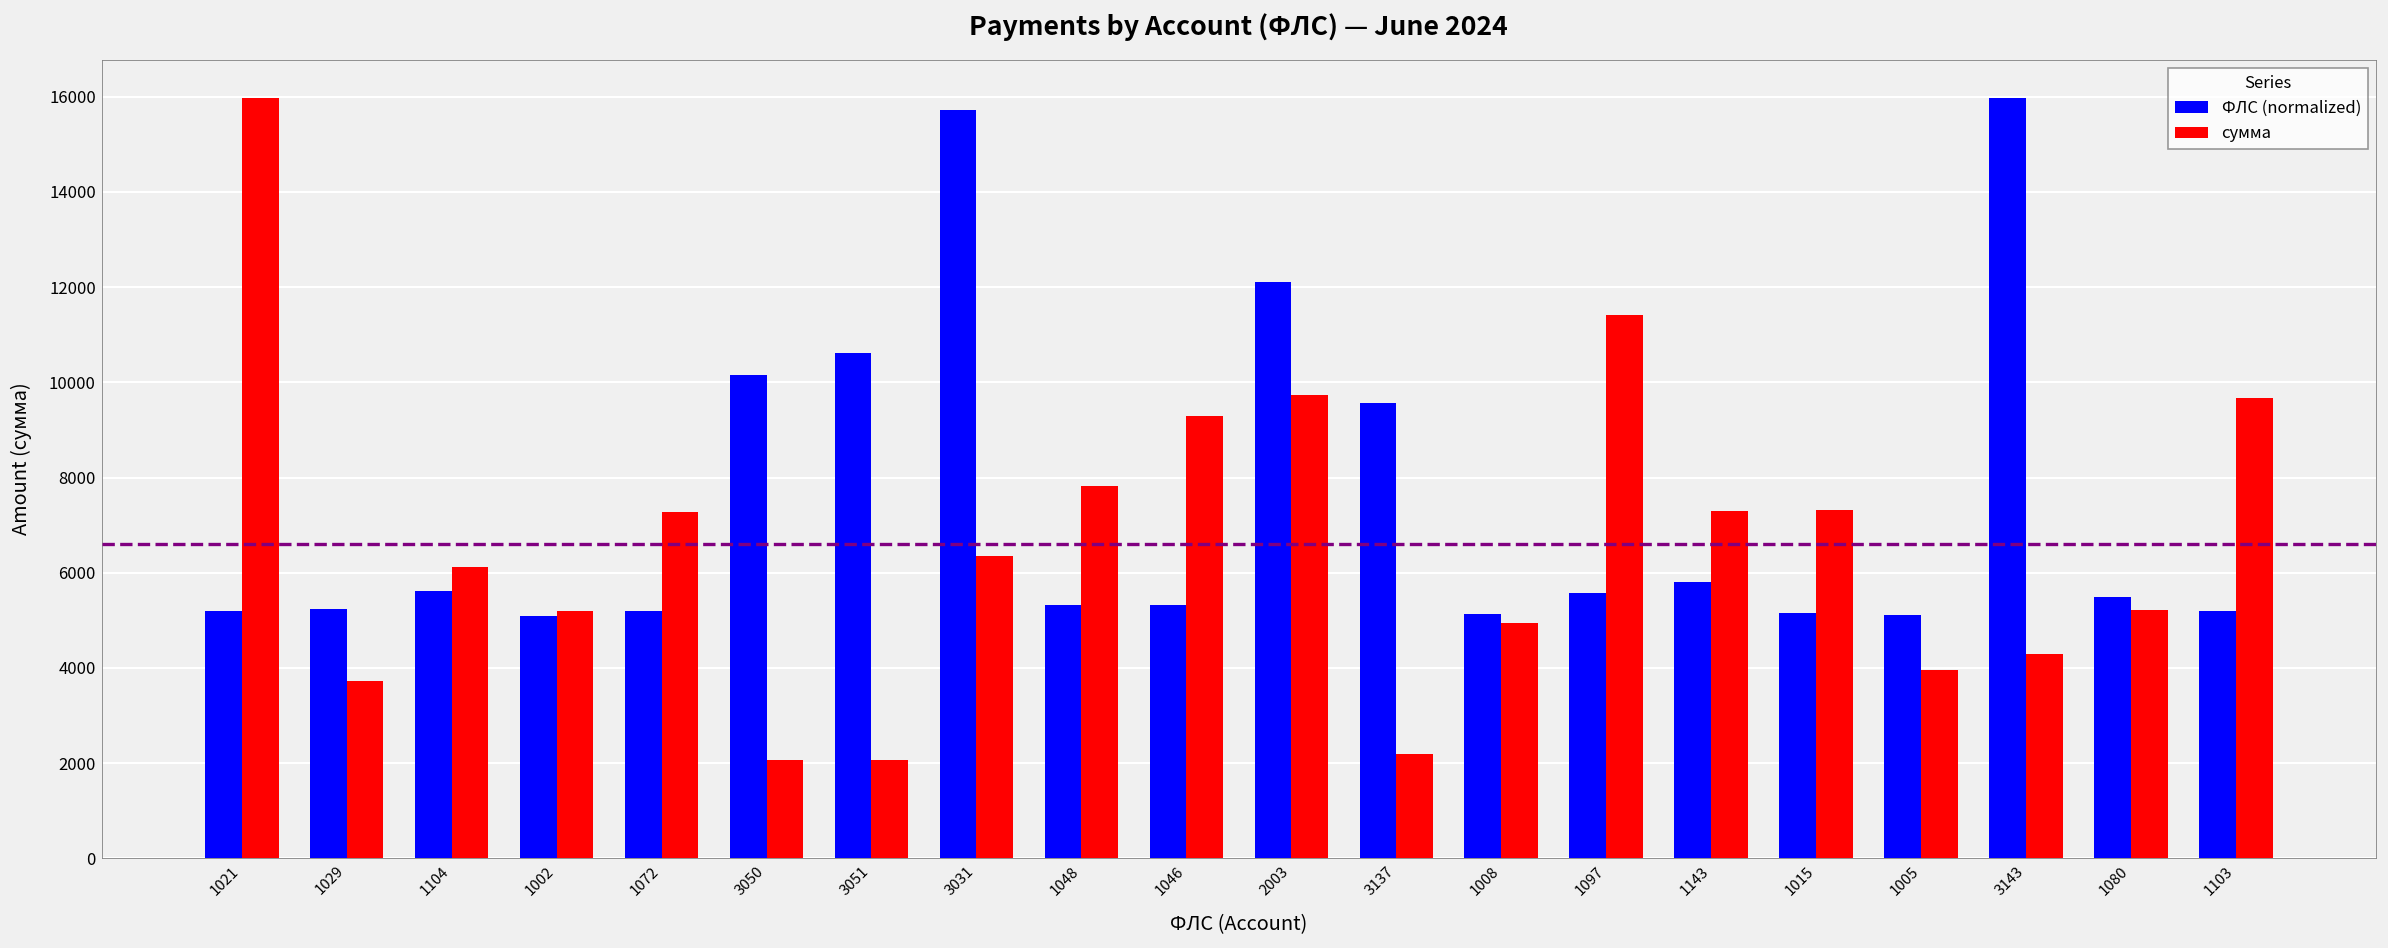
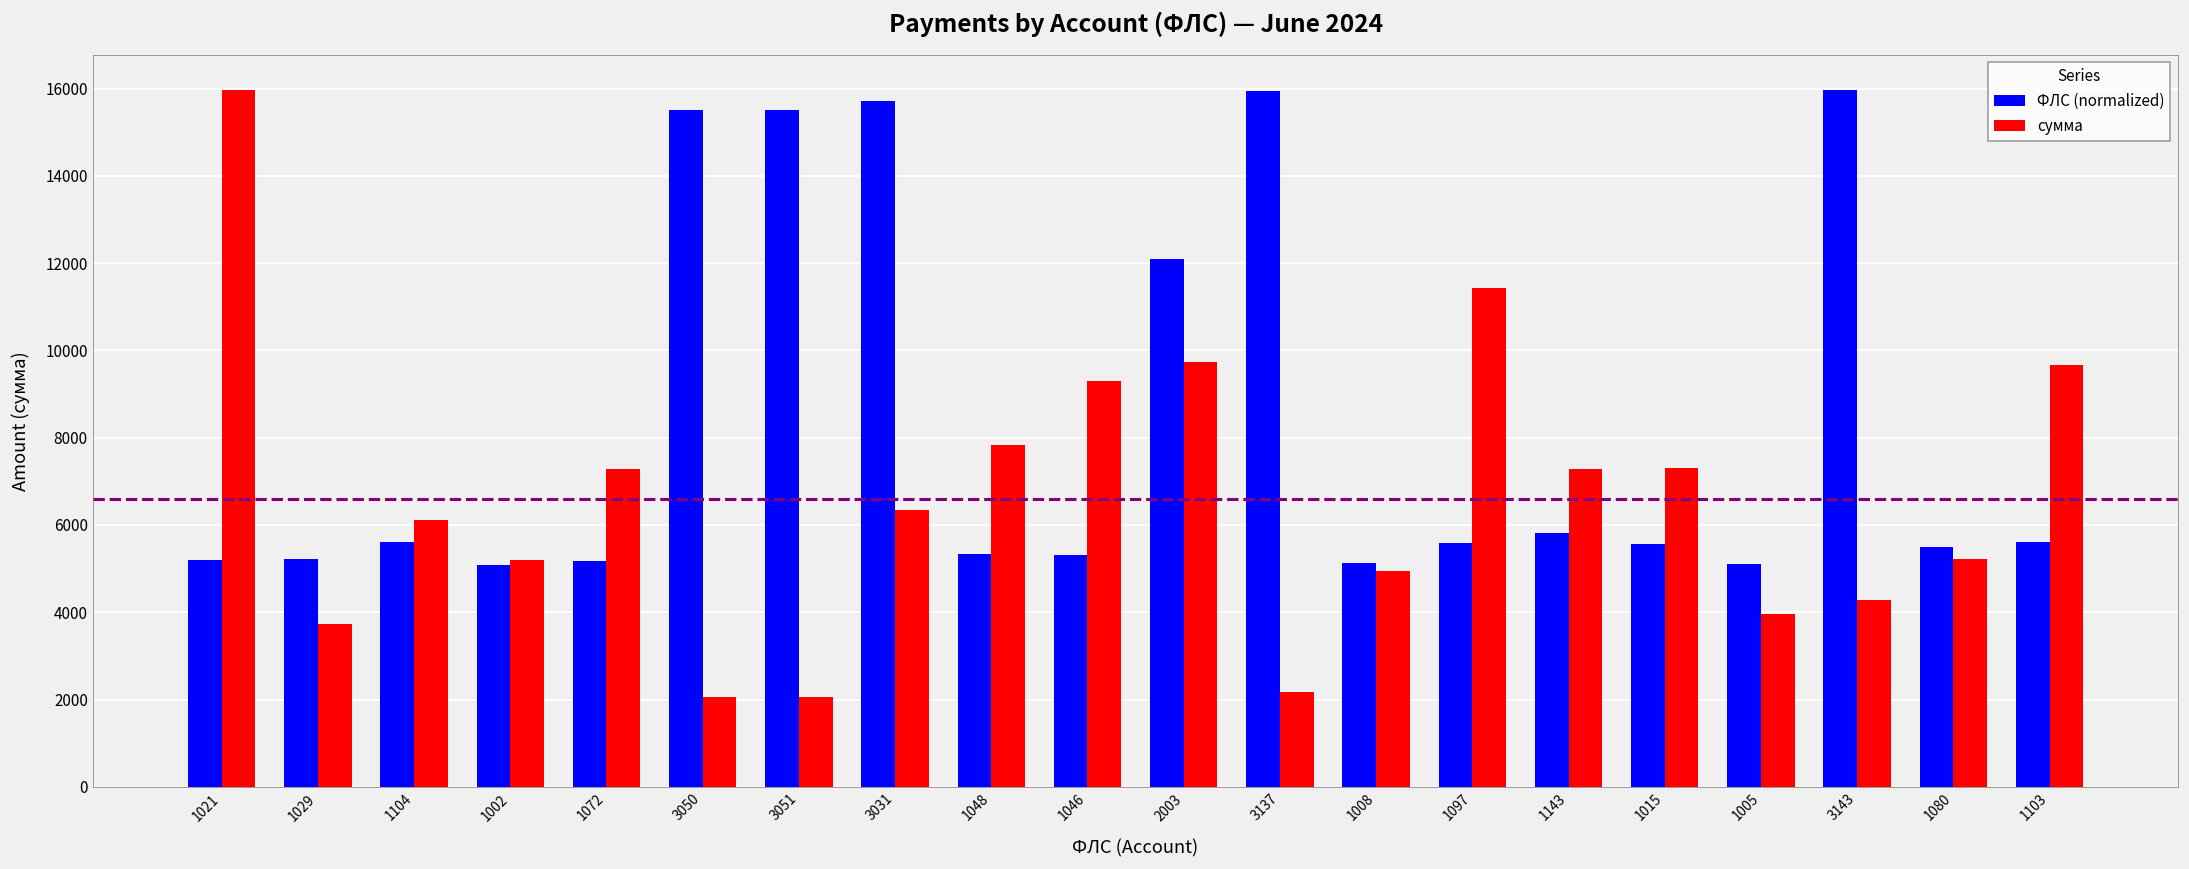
  {
    "ФЛС (normalized)": {
      "1021": 5200,
      "1029": 5200,
      "1104": 5600,
      "1002": 5100,
      "1072": 5200,
-     "3050": 10100,
-     "3051": 10600,
+     "3050": 15500,
+     "3051": 15500,
      "3031": 15700,
      "1048": 5300,
      "1046": 5300,
      "2003": 12100,
-     "3137": 9600,
+     "3137": 15900,
      "1008": 5100,
      "1097": 5600,
      "1143": 5800,
-     "1015": 5200,
+     "1015": 5600,
      "1005": 5100,
      "3143": 16000,
      "1080": 5500,
-     "1103": 5200
+     "1103": 5600
    },
    "сумма": {
      "1021": 16000,
      "1029": 3700,
      "1104": 6100,
      "1002": 5200,
      "1072": 7300,
      "3050": 2100,
      "3051": 2100,
      "3031": 6400,
      "1048": 7800,
      "1046": 9300,
      "2003": 9700,
      "3137": 2200,
      "1008": 4900,
      "1097": 11400,
      "1143": 7300,
      "1015": 7300,
      "1005": 3900,
      "3143": 4300,
      "1080": 5200,
      "1103": 9700
    }
  }
